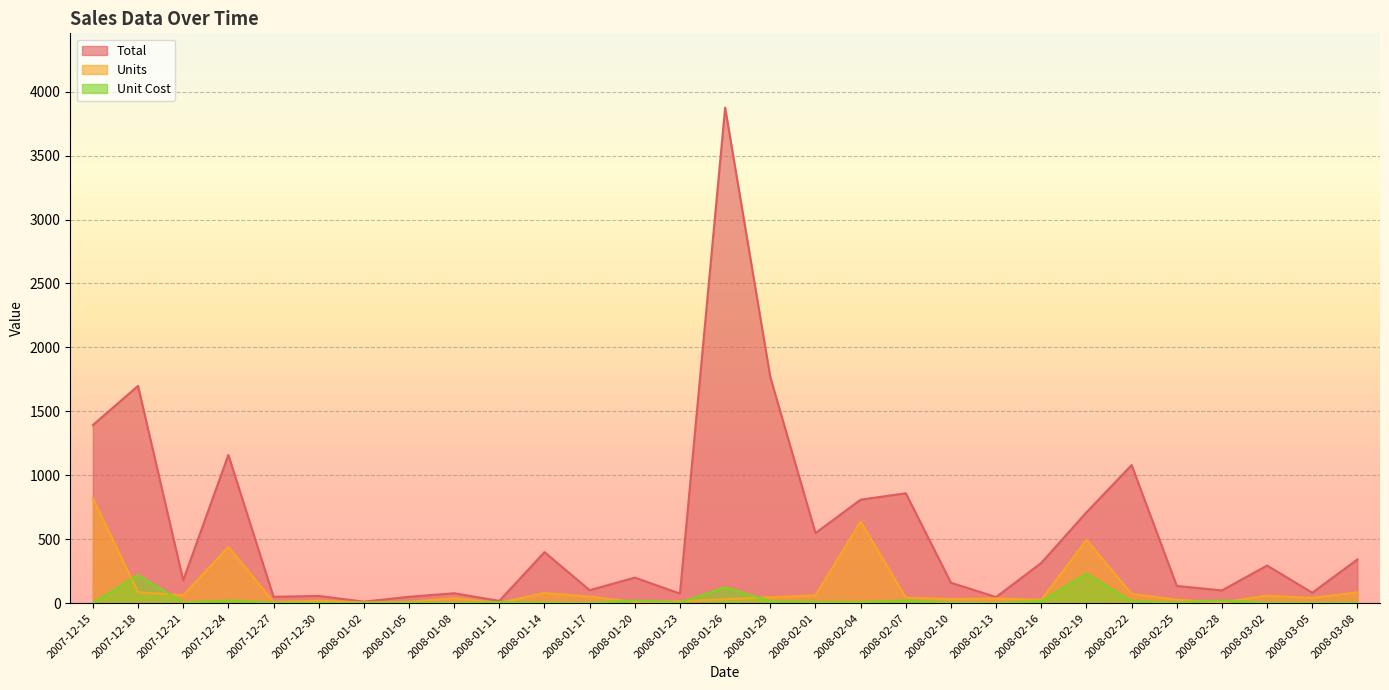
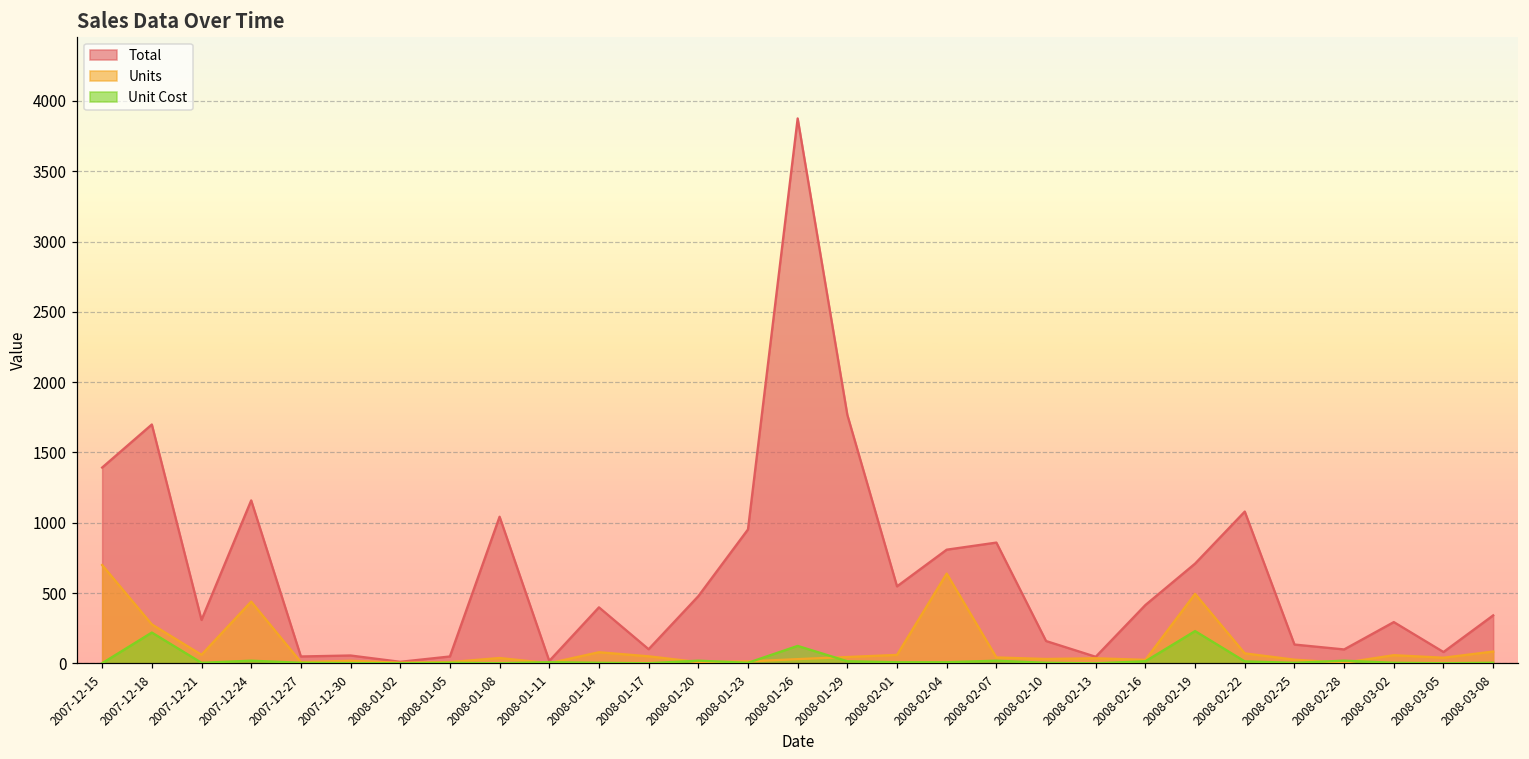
  {
    "Total": {
      "2007-12-15": 1390,
      "2007-12-18": 1700,
-     "2007-12-21": 180,
+     "2007-12-21": 310,
      "2007-12-24": 1160,
      "2007-12-27": 50,
      "2007-12-30": 60,
      "2008-01-05": 50,
-     "2008-01-08": 80,
+     "2008-01-08": 1040,
      "2008-01-14": 400,
      "2008-01-17": 100,
-     "2008-01-20": 200,
-     "2008-01-23": 70,
+     "2008-01-20": 480,
+     "2008-01-23": 950,
      "2008-01-26": 3880,
      "2008-01-29": 1770,
      "2008-02-01": 550,
      "2008-02-04": 810,
      "2008-02-07": 860,
      "2008-02-10": 160,
-     "2008-02-16": 310,
+     "2008-02-16": 420,
      "2008-02-19": 710,
      "2008-02-22": 1080,
      "2008-02-25": 130,
      "2008-02-28": 100,
      "2008-03-02": 290,
      "2008-03-05": 80,
      "2008-03-08": 340
    },
    "Units": {
-     "2007-12-15": 820,
-     "2007-12-18": 90,
+     "2007-12-15": 700,
+     "2007-12-18": 280,
      "2007-12-21": 60,
      "2007-12-24": 440,
      "2008-01-08": 40,
      "2008-01-14": 80,
      "2008-01-17": 50,
      "2008-01-26": 30,
      "2008-01-29": 50,
      "2008-02-01": 60,
      "2008-02-04": 640,
      "2008-02-07": 40,
      "2008-02-10": 30,
      "2008-02-19": 500,
      "2008-02-22": 70,
      "2008-02-25": 30,
      "2008-03-02": 60,
      "2008-03-05": 40,
      "2008-03-08": 90
    },
    "Unit Cost": {
      "2007-12-15": 0,
      "2007-12-18": 220,
      "2007-12-21": 0,
      "2007-12-24": 20,
      "2008-01-08": 0,
      "2008-01-14": 0,
      "2008-01-17": 0,
      "2008-01-26": 130,
      "2008-01-29": 20,
      "2008-02-01": 10,
      "2008-02-04": 10,
      "2008-02-07": 20,
      "2008-02-10": 0,
      "2008-02-13": 0,
      "2008-02-19": 230,
      "2008-02-22": 20,
      "2008-02-25": 0,
      "2008-03-02": 0,
      "2008-03-05": 0,
      "2008-03-08": 0
    }
  }
